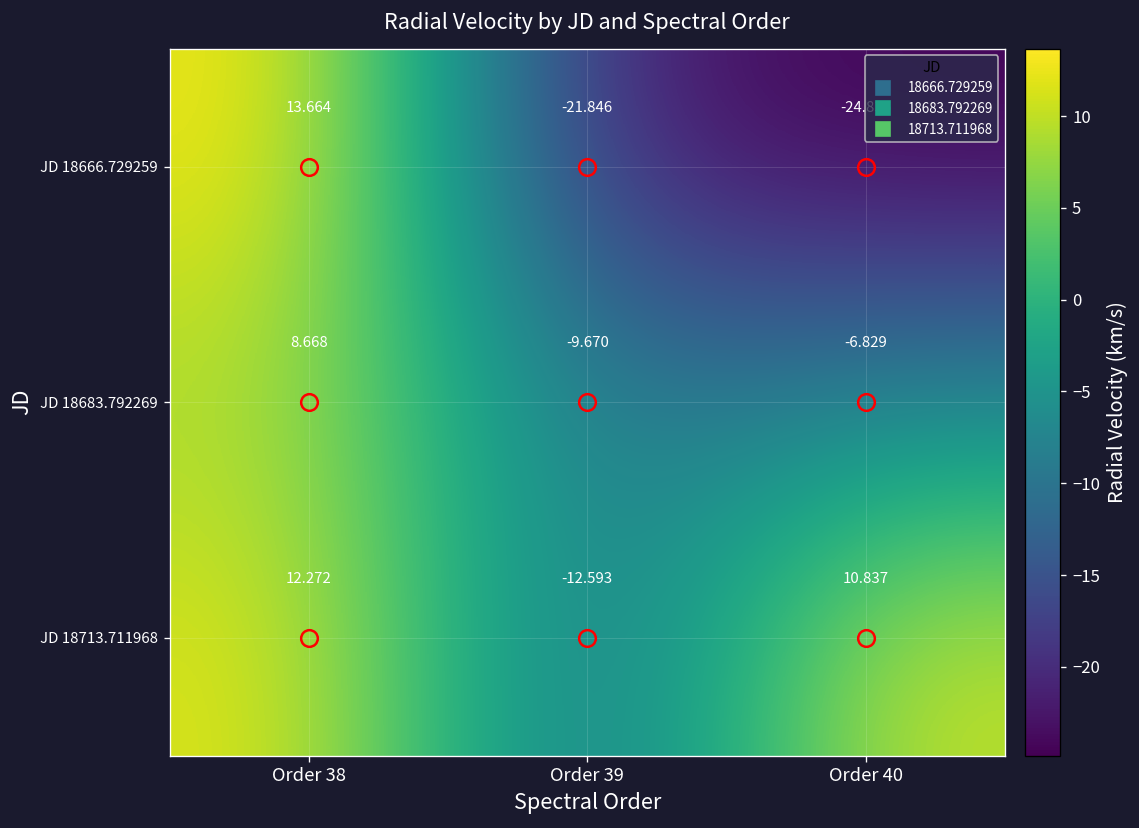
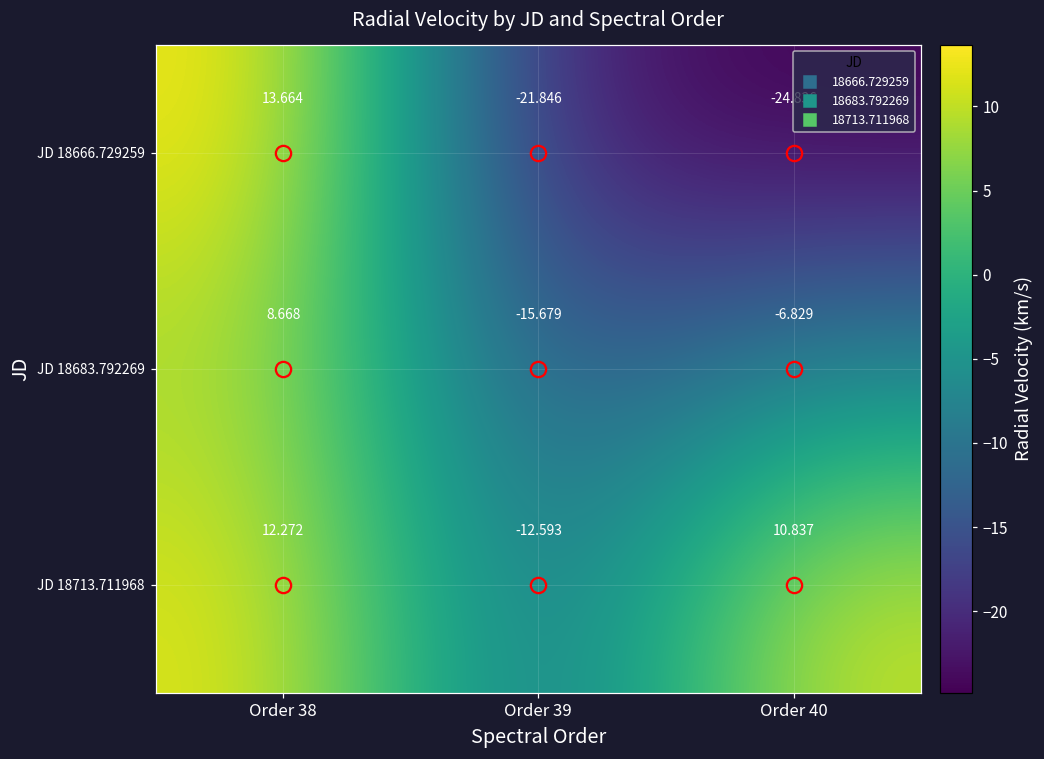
  {
    "JD 18666.729259": {
      "Order 38": 13.664,
      "Order 39": -21.846
    },
    "JD 18683.792269": {
      "Order 38": 8.668,
-     "Order 39": -9.670,
+     "Order 39": -15.679,
      "Order 40": -6.829
    },
    "JD 18713.711968": {
      "Order 38": 12.272,
      "Order 39": -12.593,
      "Order 40": 10.837
    }
  }
